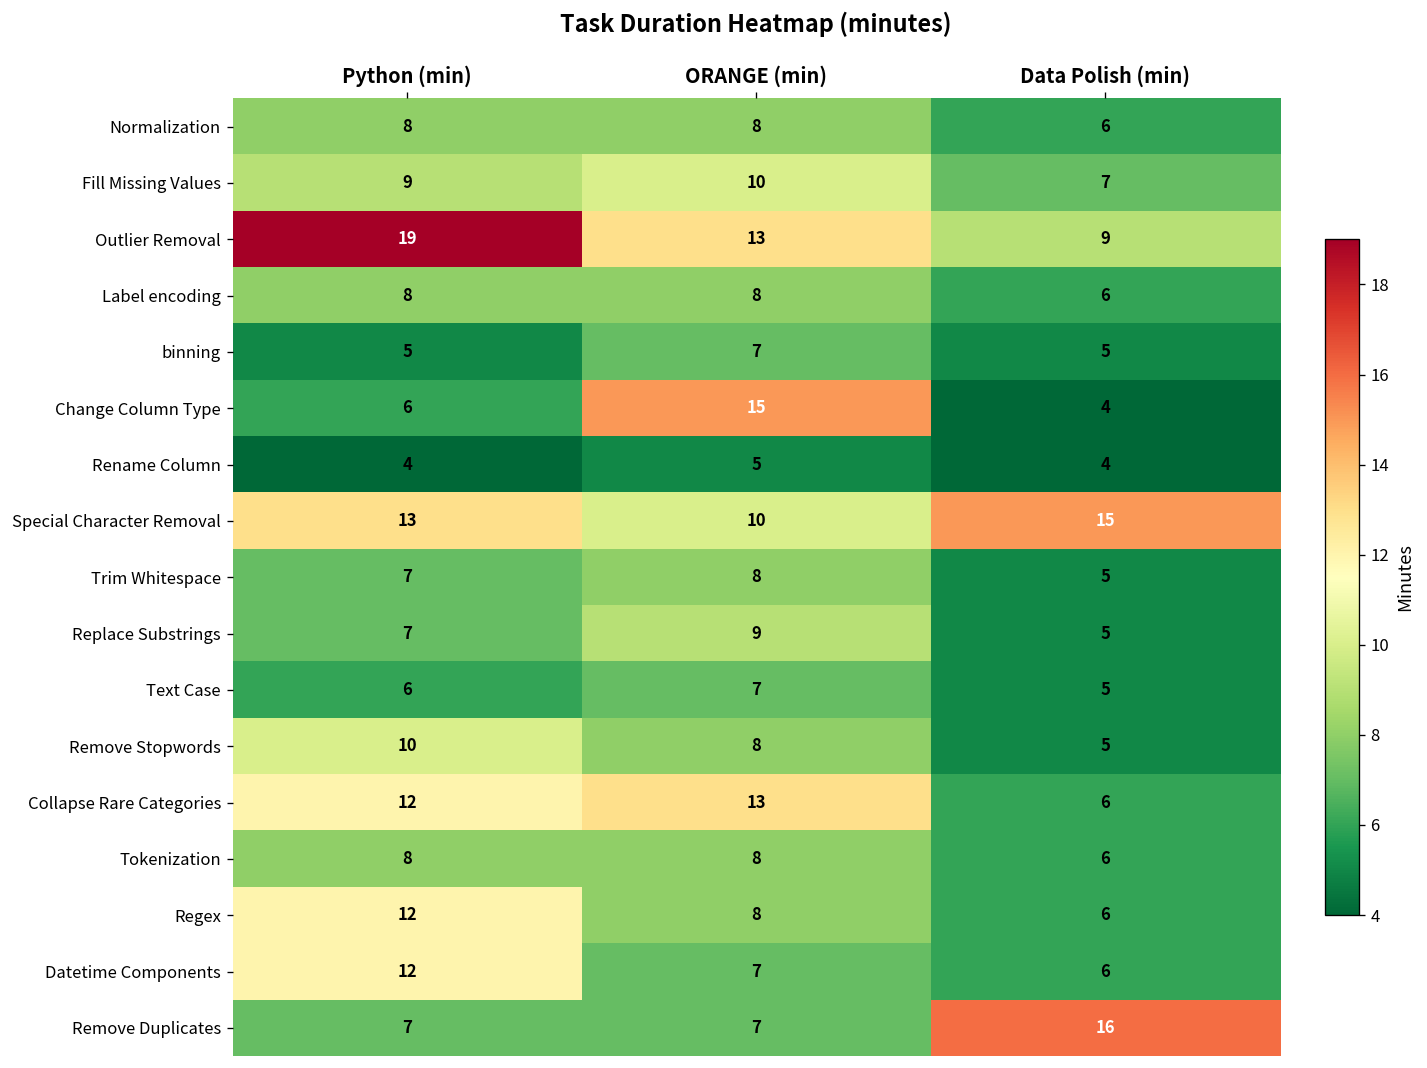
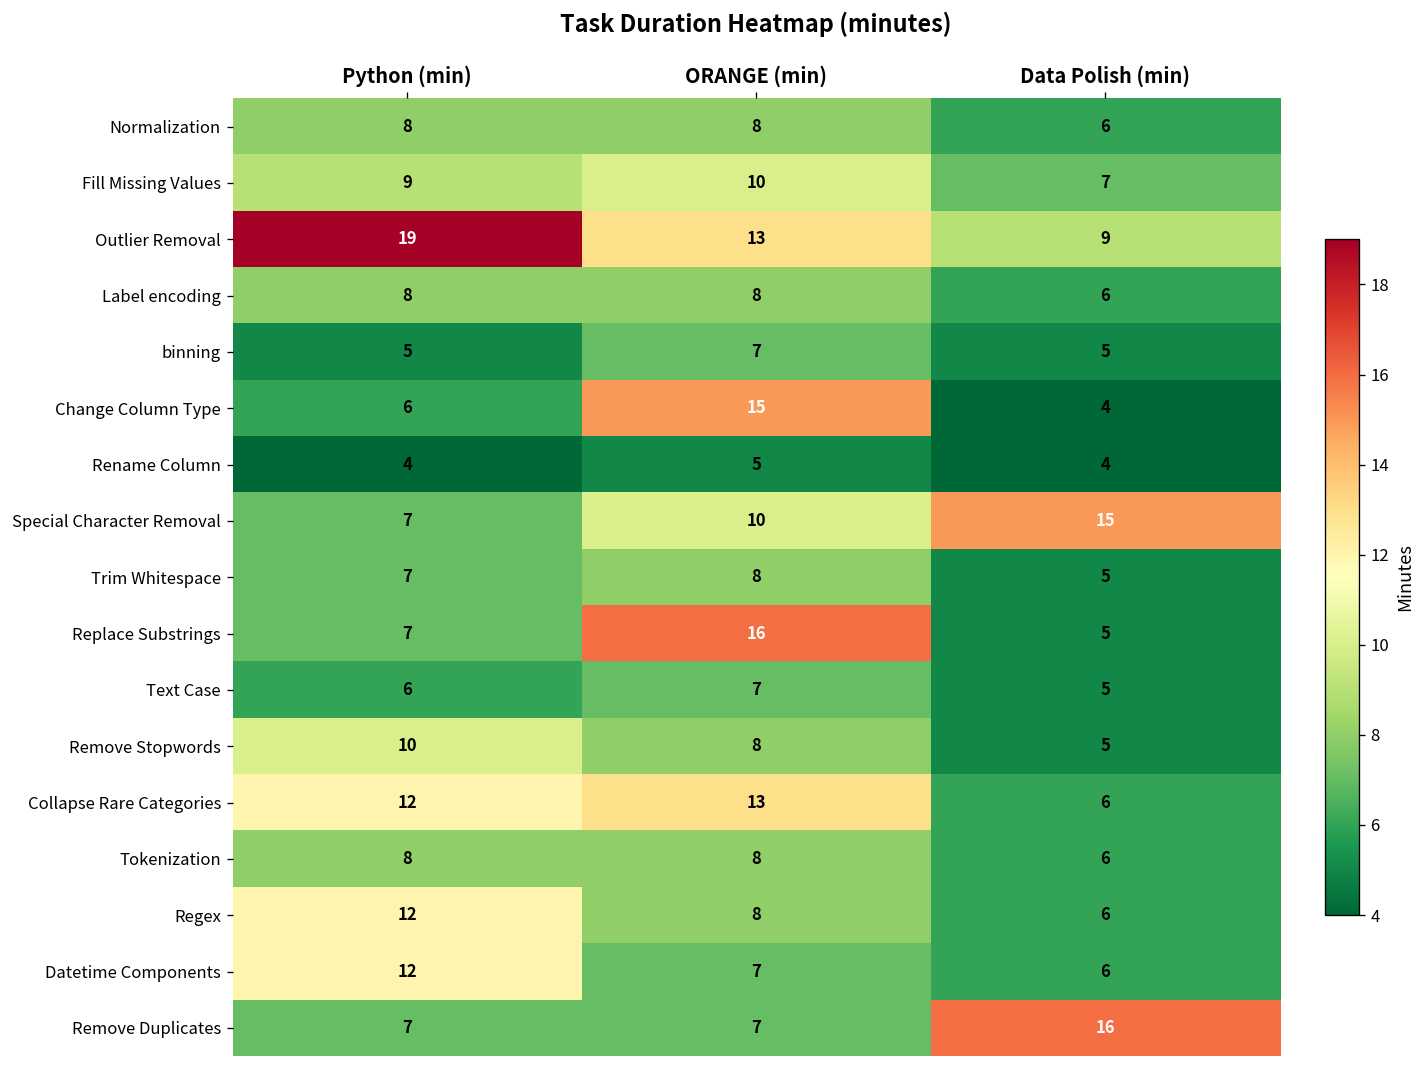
  {
    "Normalization": {
      "Python (min)": 8,
      "ORANGE (min)": 8,
      "Data Polish (min)": 6
    },
    "Fill Missing Values": {
      "Python (min)": 9,
      "ORANGE (min)": 10,
      "Data Polish (min)": 7
    },
    "Outlier Removal": {
      "Python (min)": 19,
      "ORANGE (min)": 13,
      "Data Polish (min)": 9
    },
    "Label encoding": {
      "Python (min)": 8,
      "ORANGE (min)": 8,
      "Data Polish (min)": 6
    },
    "binning": {
      "Python (min)": 5,
      "ORANGE (min)": 7,
      "Data Polish (min)": 5
    },
    "Change Column Type": {
      "Python (min)": 6,
      "ORANGE (min)": 15,
      "Data Polish (min)": 4
    },
    "Rename Column": {
      "Python (min)": 4,
      "ORANGE (min)": 5,
      "Data Polish (min)": 4
    },
    "Special Character Removal": {
-     "Python (min)": 13,
+     "Python (min)": 7,
      "ORANGE (min)": 10,
      "Data Polish (min)": 15
    },
    "Trim Whitespace": {
      "Python (min)": 7,
      "ORANGE (min)": 8,
      "Data Polish (min)": 5
    },
    "Replace Substrings": {
      "Python (min)": 7,
-     "ORANGE (min)": 9,
+     "ORANGE (min)": 16,
      "Data Polish (min)": 5
    },
    "Text Case": {
      "Python (min)": 6,
      "ORANGE (min)": 7,
      "Data Polish (min)": 5
    },
    "Remove Stopwords": {
      "Python (min)": 10,
      "ORANGE (min)": 8,
      "Data Polish (min)": 5
    },
    "Collapse Rare Categories": {
      "Python (min)": 12,
      "ORANGE (min)": 13,
      "Data Polish (min)": 6
    },
    "Tokenization": {
      "Python (min)": 8,
      "ORANGE (min)": 8,
      "Data Polish (min)": 6
    },
    "Regex": {
      "Python (min)": 12,
      "ORANGE (min)": 8,
      "Data Polish (min)": 6
    },
    "Datetime Components": {
      "Python (min)": 12,
      "ORANGE (min)": 7,
      "Data Polish (min)": 6
    },
    "Remove Duplicates": {
      "Python (min)": 7,
      "ORANGE (min)": 7,
      "Data Polish (min)": 16
    }
  }
